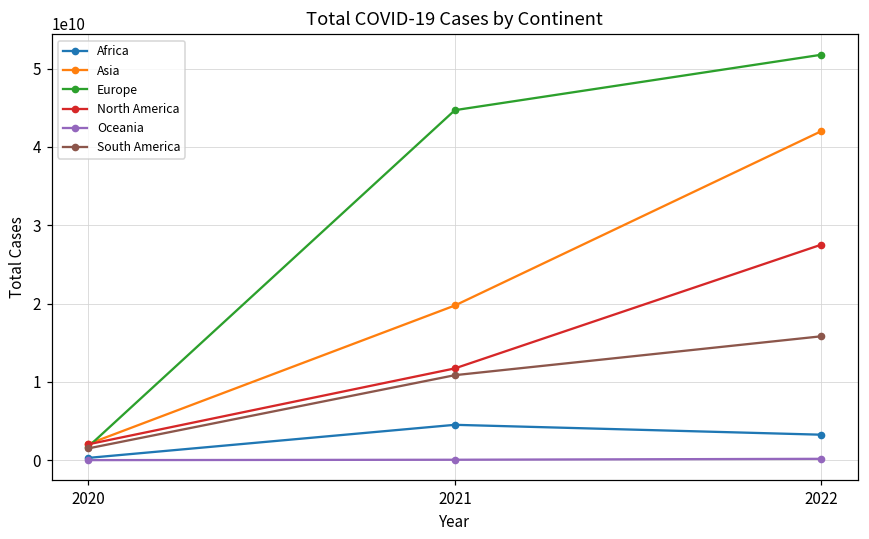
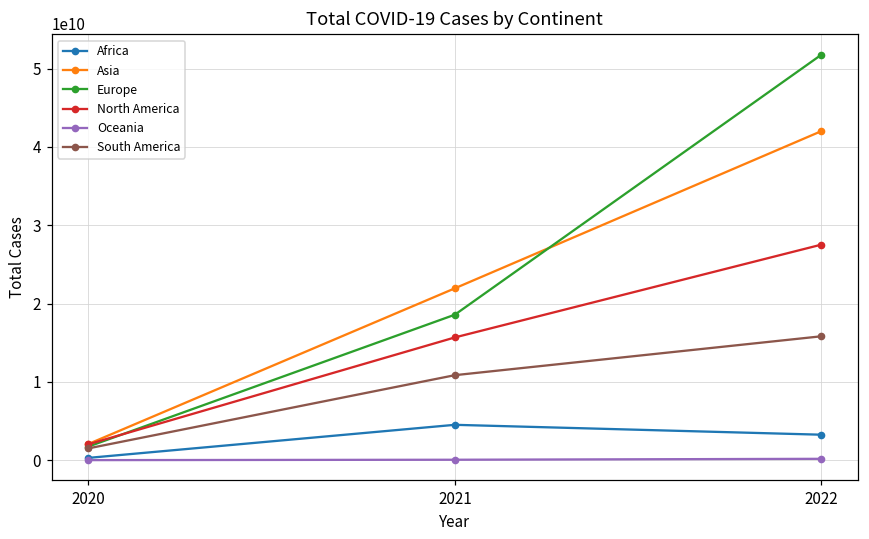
  {
    "Africa": {
      "2021": 5000000000,
      "2022": 3000000000
    },
    "Asia": {
-     "2021": 20000000000,
+     "2021": 22000000000,
      "2022": 42000000000
    },
    "Europe": {
-     "2021": 45000000000,
+     "2021": 19000000000,
      "2022": 52000000000
    },
    "North America": {
-     "2021": 12000000000,
+     "2021": 16000000000,
      "2022": 28000000000
    },
    "Oceania": {
      "2021": 0,
      "2022": 0
    },
    "South America": {
      "2021": 11000000000,
      "2022": 16000000000
    }
  }
